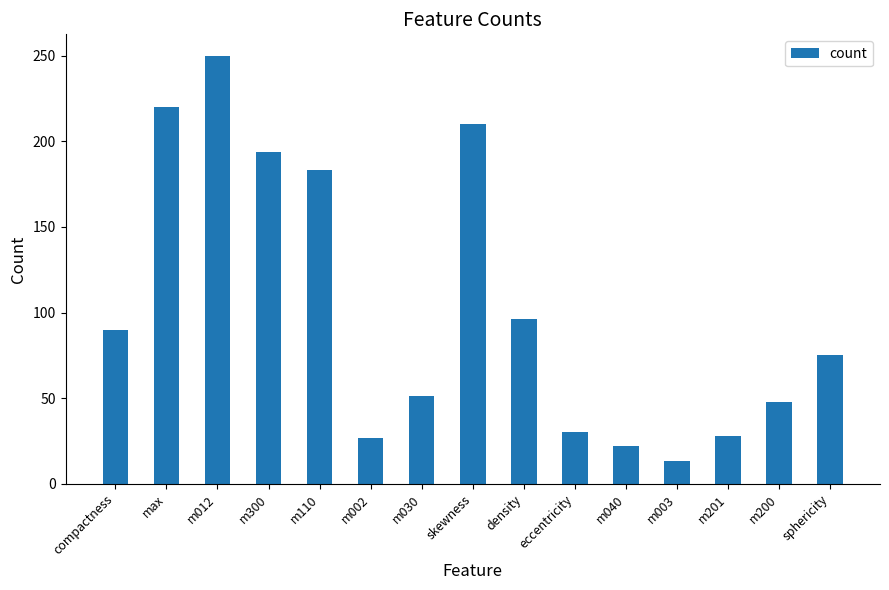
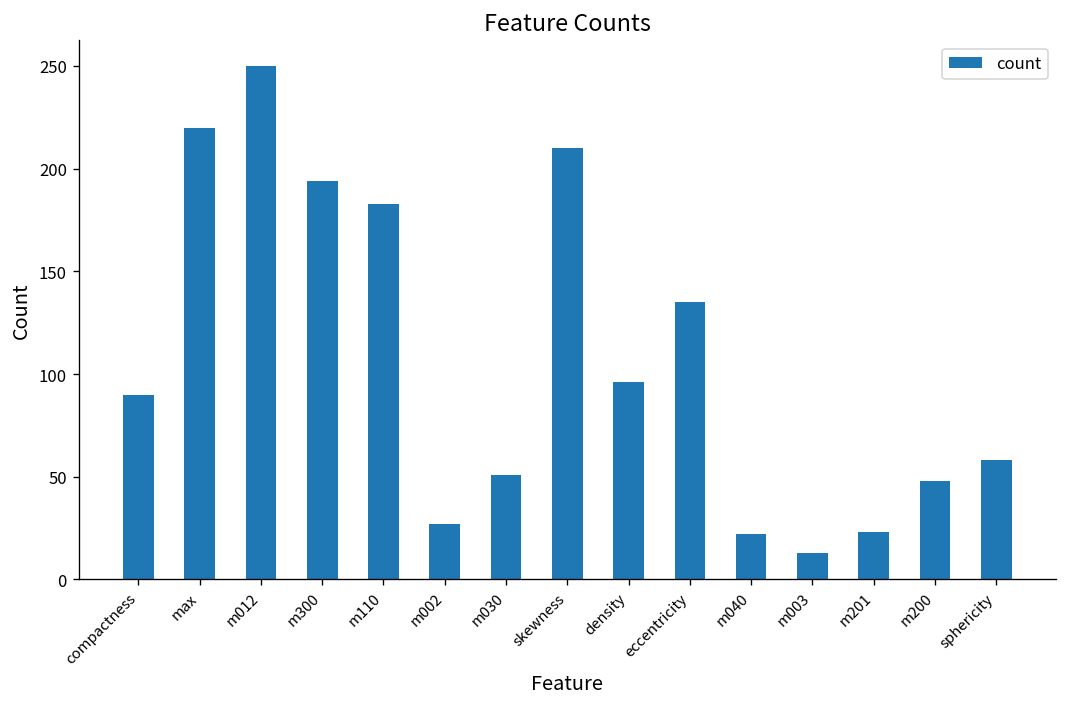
  {
    "compactness": 90,
    "max": 220,
    "m012": 250,
    "m300": 194,
    "m110": 183,
    "m002": 27,
    "m030": 51,
    "skewness": 210,
    "density": 96,
-   "eccentricity": 30,
+   "eccentricity": 135,
    "m040": 22,
    "m003": 13,
-   "m201": 28,
+   "m201": 23,
    "m200": 48,
-   "sphericity": 75
+   "sphericity": 58
  }
